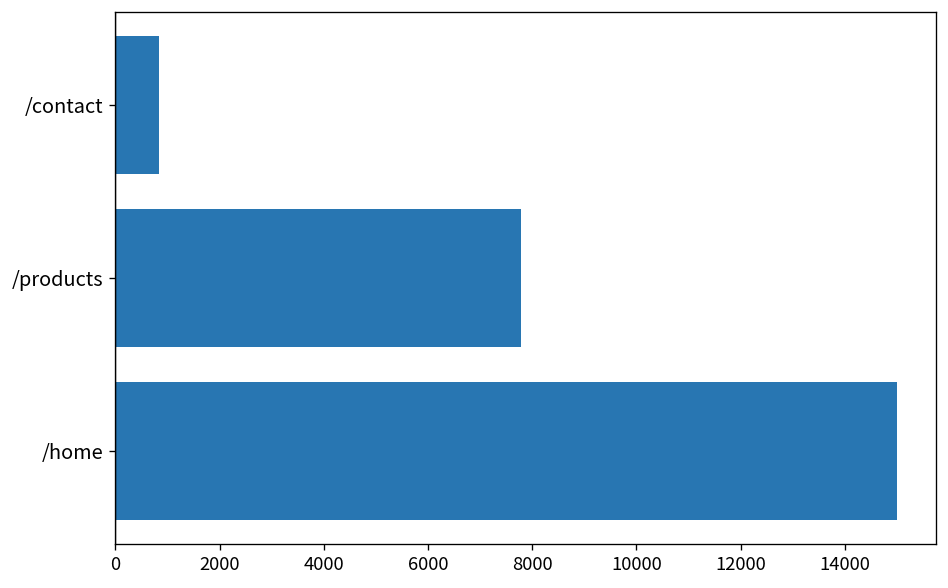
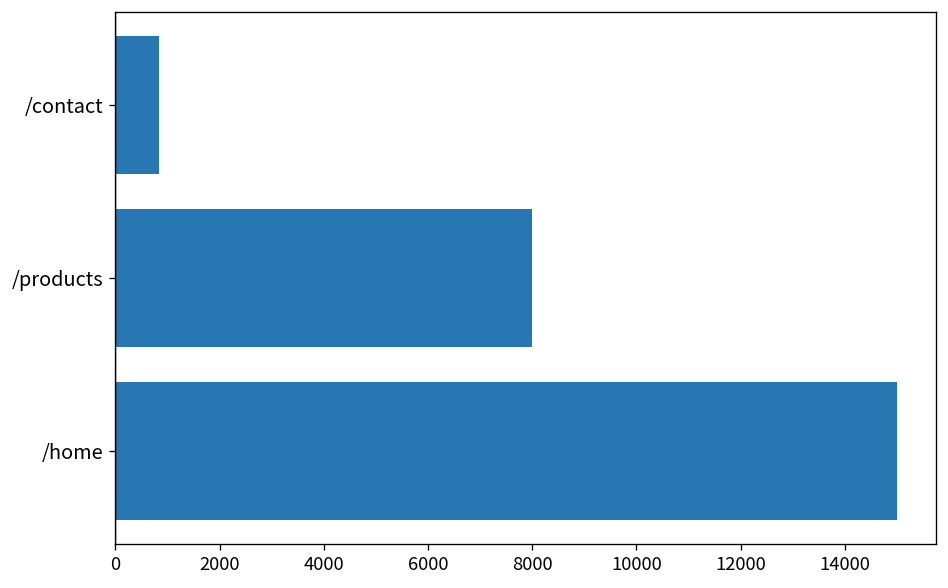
  {
    "/contact": 800,
-   "/products": 7800,
+   "/products": 8000,
    "/home": 15000
  }
